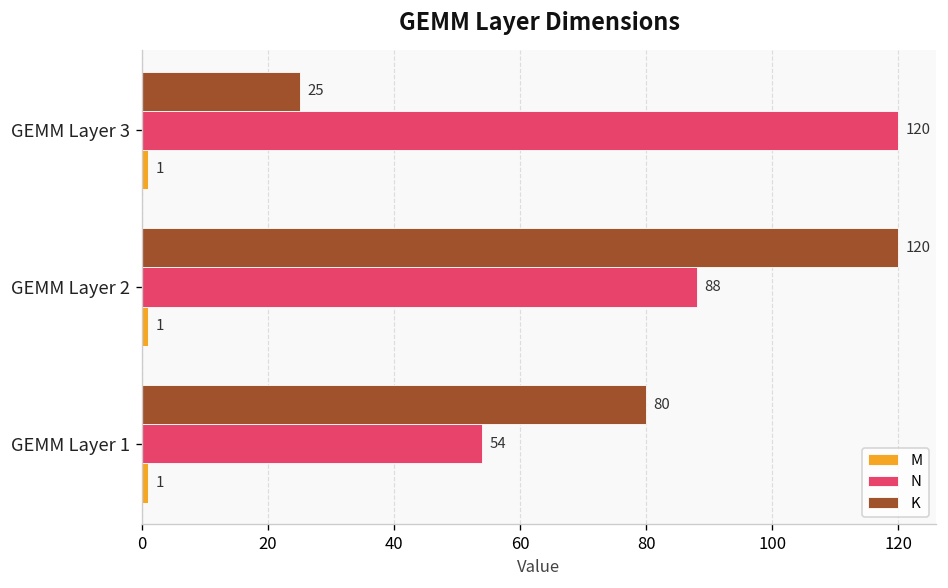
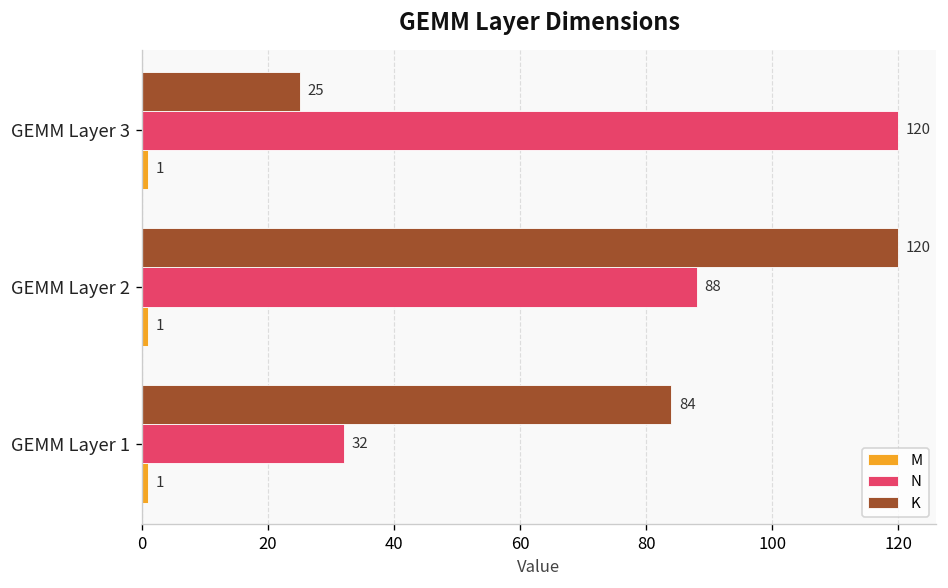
  {
    "M": {
      "GEMM Layer 3": 1,
      "GEMM Layer 2": 1,
      "GEMM Layer 1": 1
    },
    "N": {
      "GEMM Layer 3": 120,
      "GEMM Layer 2": 88,
-     "GEMM Layer 1": 54
+     "GEMM Layer 1": 32
    },
    "K": {
      "GEMM Layer 3": 25,
      "GEMM Layer 2": 120,
-     "GEMM Layer 1": 80
+     "GEMM Layer 1": 84
    }
  }
